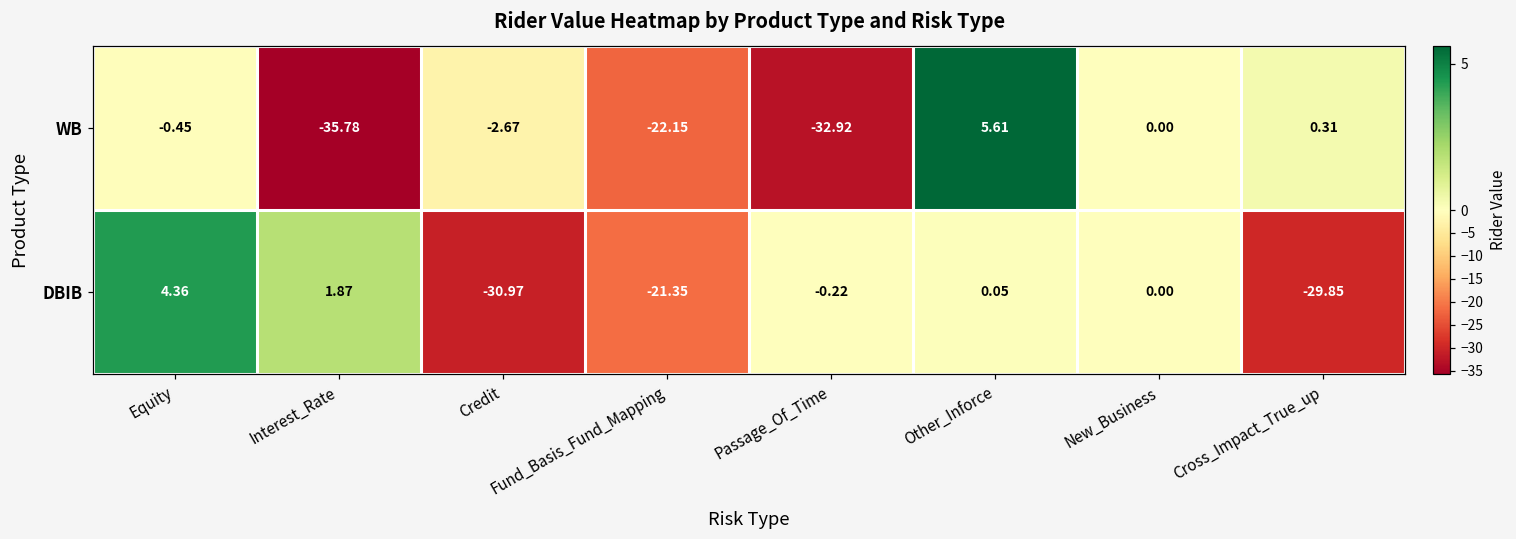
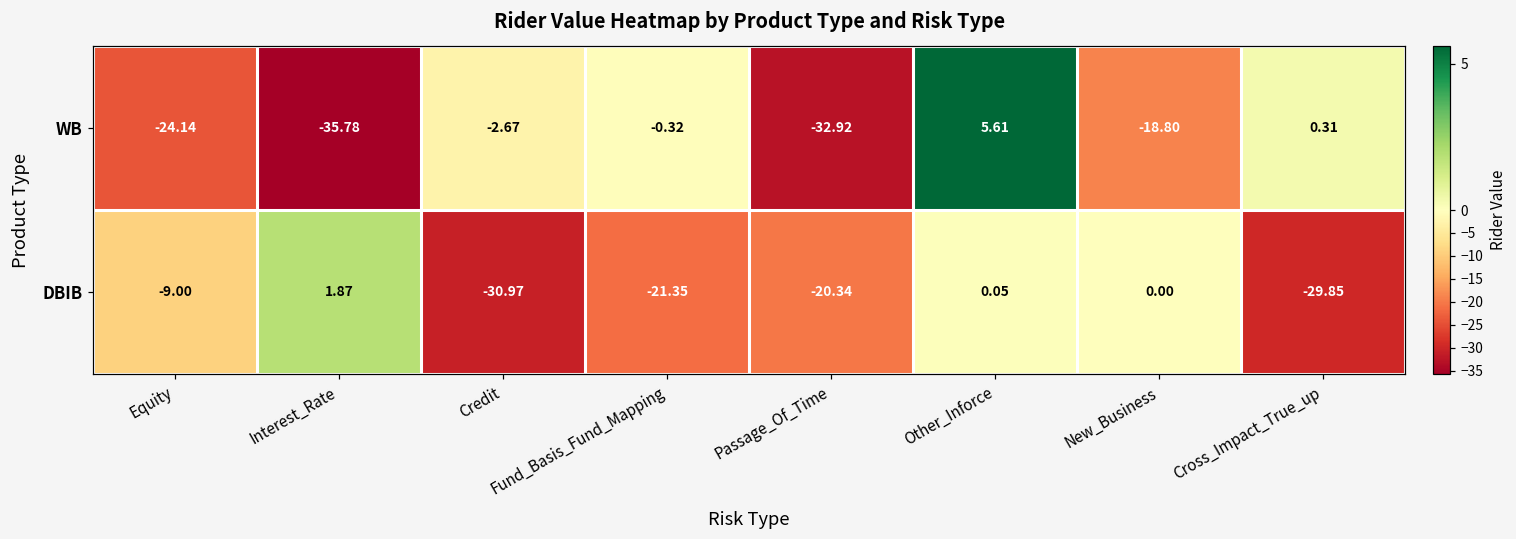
  {
    "WB": {
-     "Equity": -0.45,
+     "Equity": -24.14,
      "Interest_Rate": -35.78,
      "Credit": -2.67,
-     "Fund_Basis_Fund_Mapping": -22.15,
+     "Fund_Basis_Fund_Mapping": -0.32,
      "Passage_Of_Time": -32.92,
      "Other_Inforce": 5.61,
-     "New_Business": 0.00,
+     "New_Business": -18.80,
      "Cross_Impact_True_up": 0.31
    },
    "DBIB": {
-     "Equity": 4.36,
+     "Equity": -9.00,
      "Interest_Rate": 1.87,
      "Credit": -30.97,
      "Fund_Basis_Fund_Mapping": -21.35,
-     "Passage_Of_Time": -0.22,
+     "Passage_Of_Time": -20.34,
      "Other_Inforce": 0.05,
      "New_Business": 0.00,
      "Cross_Impact_True_up": -29.85
    }
  }
